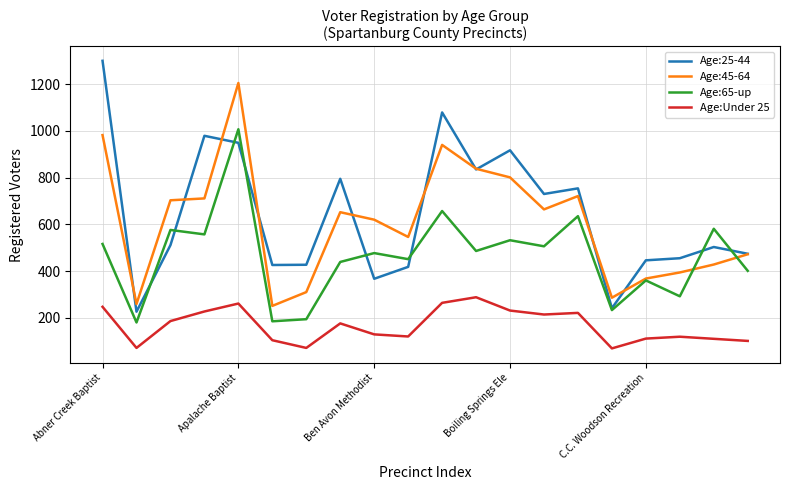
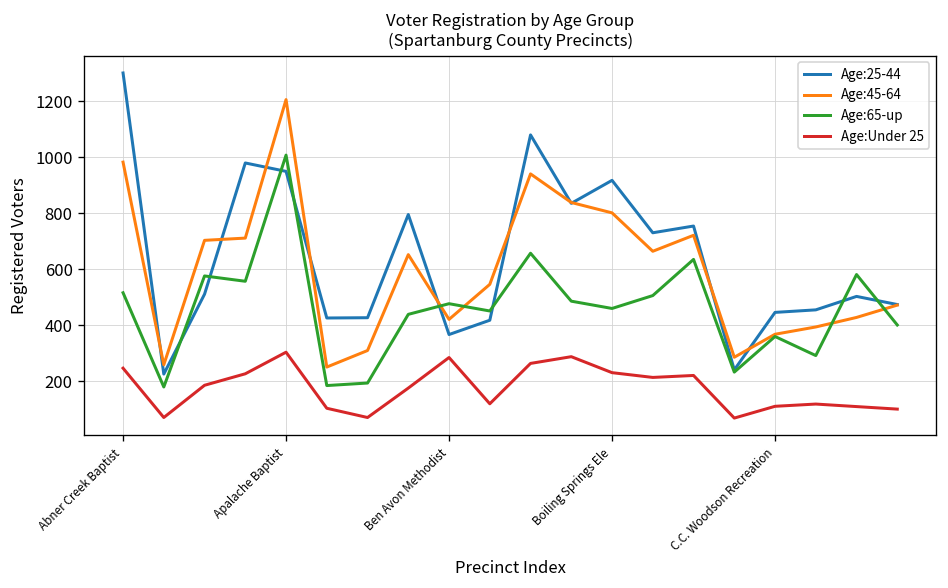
  {
    "Age:25-44": {
      "Abner Creek Baptist": 1300,
      "Apalache Baptist": 950,
      "Ben Avon Methodist": 370,
      "Boiling Springs Ele": 920,
      "C.C. Woodson Recreation": 450
    },
    "Age:45-64": {
      "Abner Creek Baptist": 980,
      "Apalache Baptist": 1210,
-     "Ben Avon Methodist": 620,
+     "Ben Avon Methodist": 420,
      "Boiling Springs Ele": 800
    },
    "Age:65-up": {
      "Abner Creek Baptist": 520,
      "Apalache Baptist": 1010,
      "Ben Avon Methodist": 480,
-     "Boiling Springs Ele": 530
+     "Boiling Springs Ele": 460
    },
    "Age:Under 25": {
      "Abner Creek Baptist": 250,
-     "Apalache Baptist": 260,
-     "Ben Avon Methodist": 130,
+     "Apalache Baptist": 300,
+     "Ben Avon Methodist": 290,
      "Boiling Springs Ele": 230,
      "C.C. Woodson Recreation": 110
    }
  }
